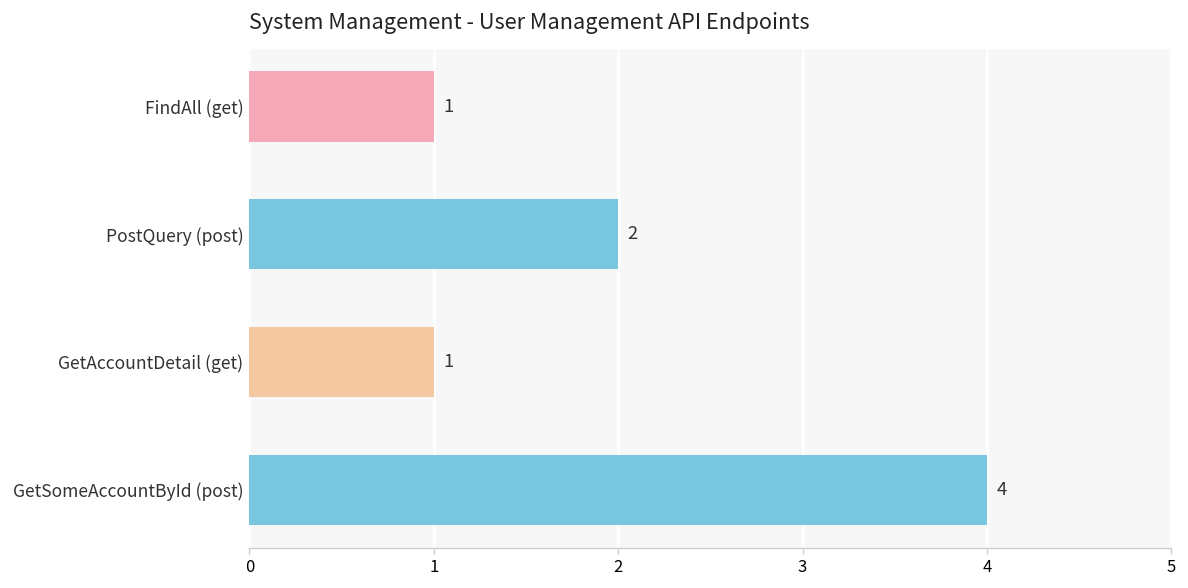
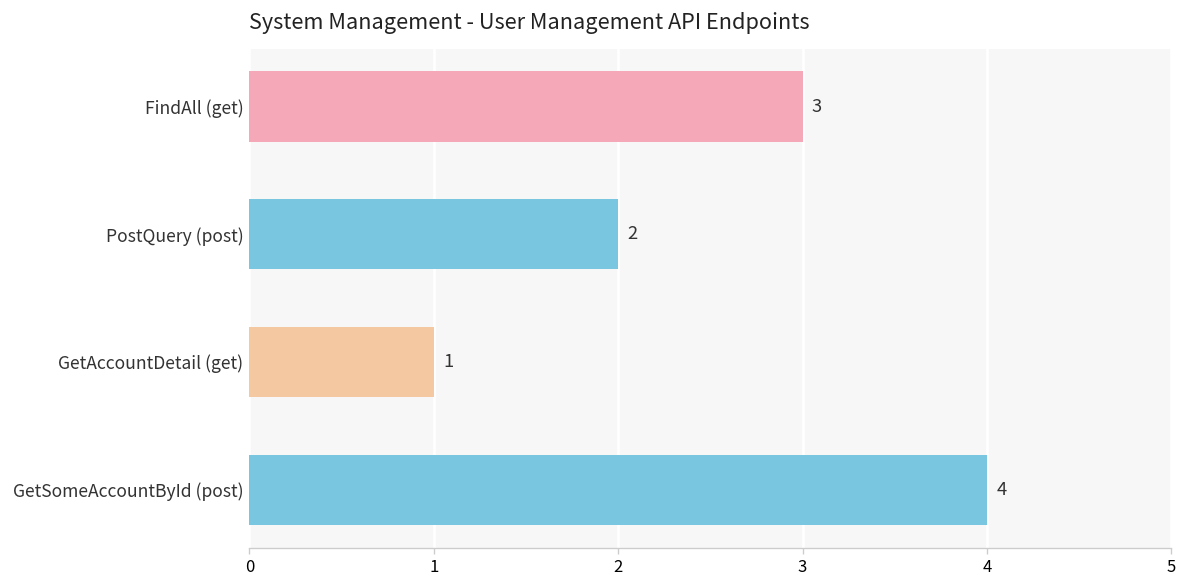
  {
-   "FindAll (get)": 1,
+   "FindAll (get)": 3,
    "PostQuery (post)": 2,
    "GetAccountDetail (get)": 1,
    "GetSomeAccountById (post)": 4
  }
